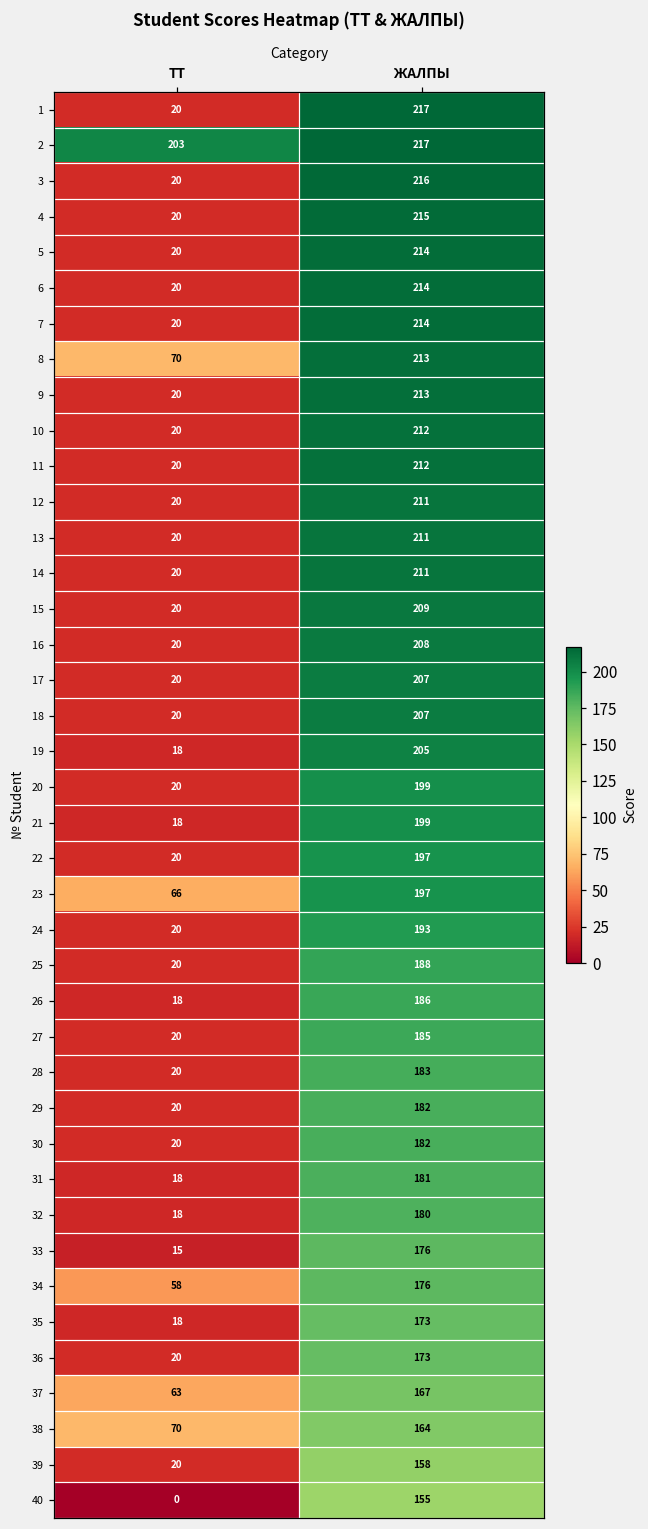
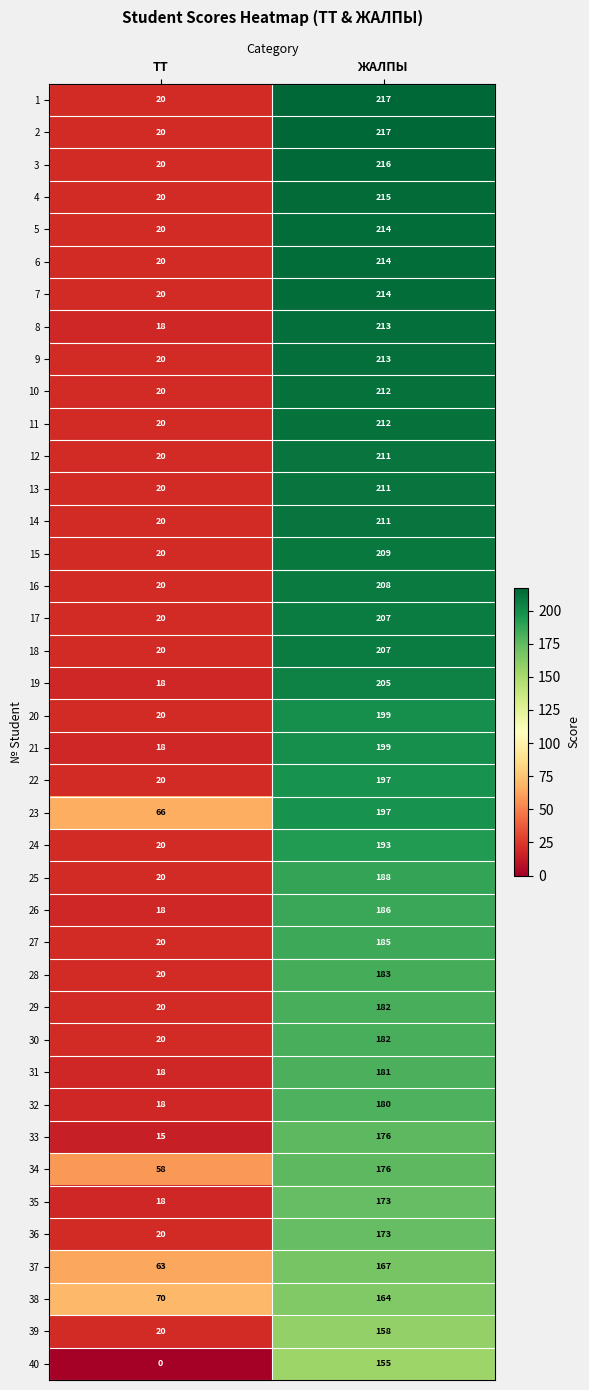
  {
    "1": {
      "ТТ": 20,
      "ЖАЛПЫ": 217
    },
    "2": {
-     "ТТ": 203,
+     "ТТ": 20,
      "ЖАЛПЫ": 217
    },
    "3": {
      "ТТ": 20,
      "ЖАЛПЫ": 216
    },
    "4": {
      "ТТ": 20,
      "ЖАЛПЫ": 215
    },
    "5": {
      "ТТ": 20,
      "ЖАЛПЫ": 214
    },
    "6": {
      "ТТ": 20,
      "ЖАЛПЫ": 214
    },
    "7": {
      "ТТ": 20,
      "ЖАЛПЫ": 214
    },
    "8": {
-     "ТТ": 70,
+     "ТТ": 18,
      "ЖАЛПЫ": 213
    },
    "9": {
      "ТТ": 20,
      "ЖАЛПЫ": 213
    },
    "10": {
      "ТТ": 20,
      "ЖАЛПЫ": 212
    },
    "11": {
      "ТТ": 20,
      "ЖАЛПЫ": 212
    },
    "12": {
      "ТТ": 20,
      "ЖАЛПЫ": 211
    },
    "13": {
      "ТТ": 20,
      "ЖАЛПЫ": 211
    },
    "14": {
      "ТТ": 20,
      "ЖАЛПЫ": 211
    },
    "15": {
      "ТТ": 20,
      "ЖАЛПЫ": 209
    },
    "16": {
      "ТТ": 20,
      "ЖАЛПЫ": 208
    },
    "17": {
      "ТТ": 20,
      "ЖАЛПЫ": 207
    },
    "18": {
      "ТТ": 20,
      "ЖАЛПЫ": 207
    },
    "19": {
      "ТТ": 18,
      "ЖАЛПЫ": 205
    },
    "20": {
      "ТТ": 20,
      "ЖАЛПЫ": 199
    },
    "21": {
      "ТТ": 18,
      "ЖАЛПЫ": 199
    },
    "22": {
      "ТТ": 20,
      "ЖАЛПЫ": 197
    },
    "23": {
      "ТТ": 66,
      "ЖАЛПЫ": 197
    },
    "24": {
      "ТТ": 20,
      "ЖАЛПЫ": 193
    },
    "25": {
      "ТТ": 20,
      "ЖАЛПЫ": 188
    },
    "26": {
      "ТТ": 18,
      "ЖАЛПЫ": 186
    },
    "27": {
      "ТТ": 20,
      "ЖАЛПЫ": 185
    },
    "28": {
      "ТТ": 20,
      "ЖАЛПЫ": 183
    },
    "29": {
      "ТТ": 20,
      "ЖАЛПЫ": 182
    },
    "30": {
      "ТТ": 20,
      "ЖАЛПЫ": 182
    },
    "31": {
      "ТТ": 18,
      "ЖАЛПЫ": 181
    },
    "32": {
      "ТТ": 18,
      "ЖАЛПЫ": 180
    },
    "33": {
      "ТТ": 15,
      "ЖАЛПЫ": 176
    },
    "34": {
      "ТТ": 58,
      "ЖАЛПЫ": 176
    },
    "35": {
      "ТТ": 18,
      "ЖАЛПЫ": 173
    },
    "36": {
      "ТТ": 20,
      "ЖАЛПЫ": 173
    },
    "37": {
      "ТТ": 63,
      "ЖАЛПЫ": 167
    },
    "38": {
      "ТТ": 70,
      "ЖАЛПЫ": 164
    },
    "39": {
      "ТТ": 20,
      "ЖАЛПЫ": 158
    },
    "40": {
      "ТТ": 0,
      "ЖАЛПЫ": 155
    }
  }
